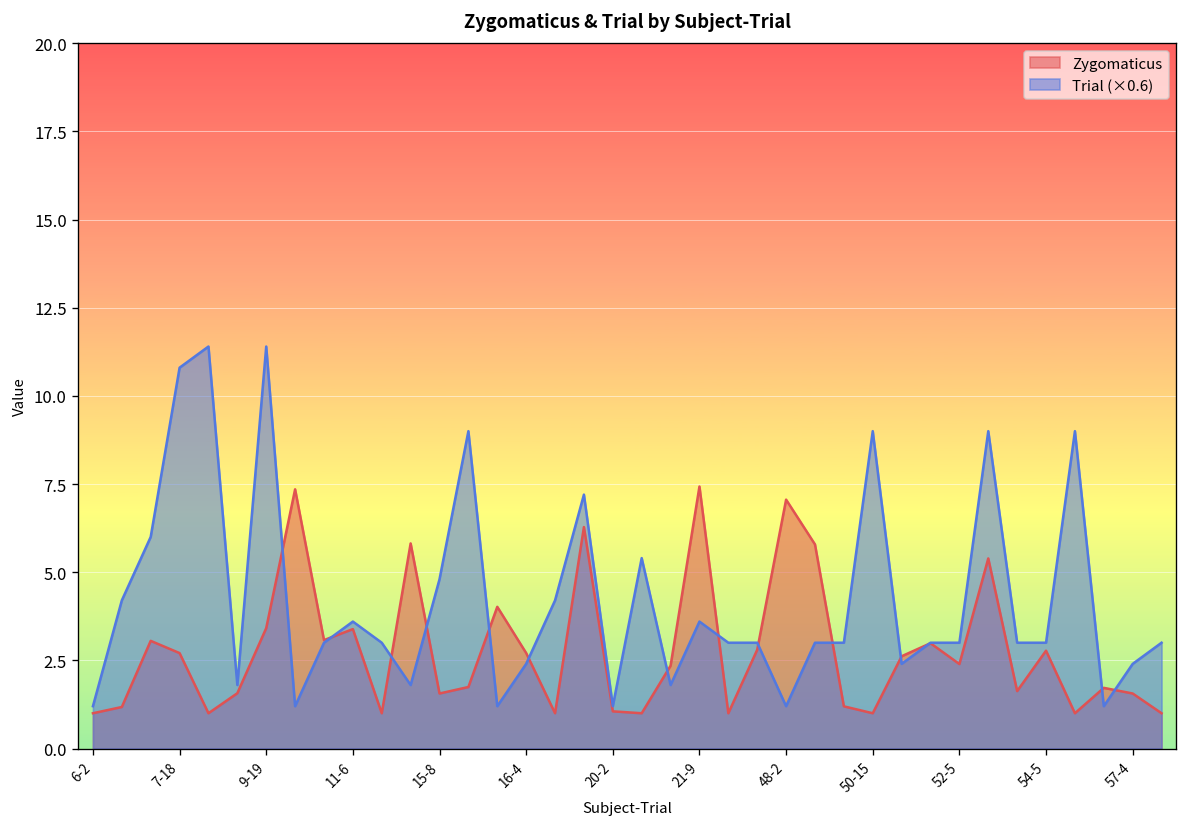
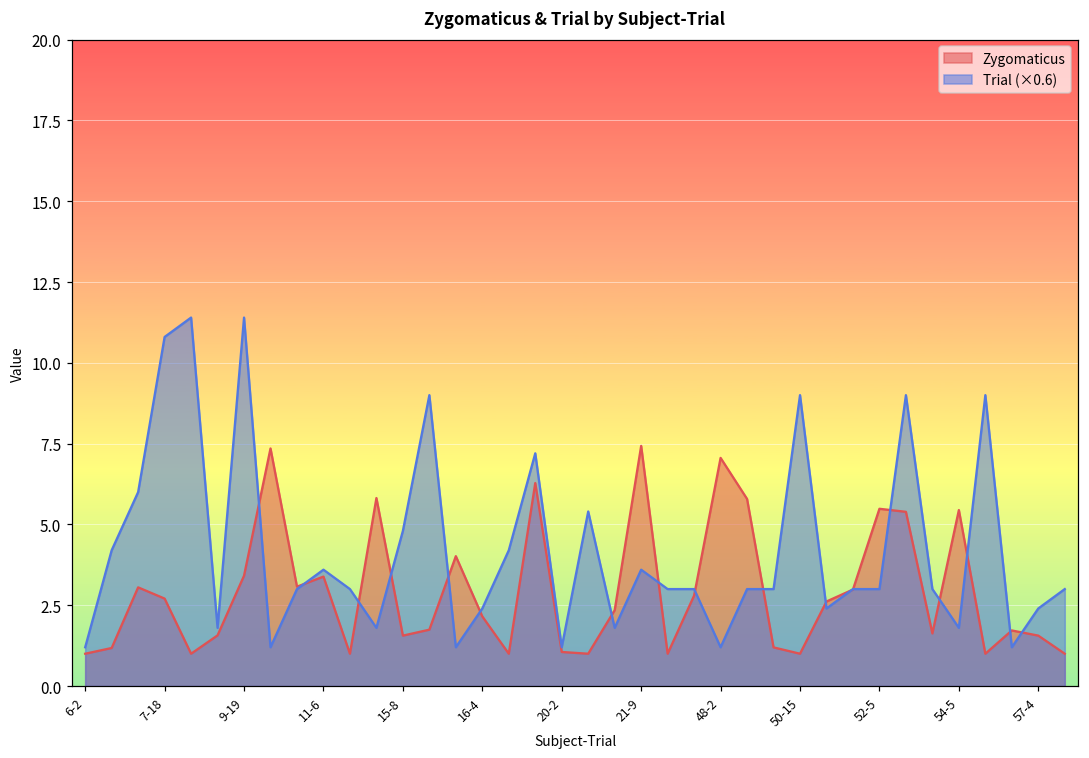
  {
    "Zygomaticus": {
      "6-2": 1.0,
      "7-18": 2.7,
      "9-19": 3.4,
      "11-6": 3.4,
      "15-8": 1.6,
-     "16-4": 2.7,
+     "16-4": 2.2,
      "20-2": 1.1,
      "21-9": 7.4,
      "48-2": 7.1,
      "50-15": 1.0,
-     "52-5": 2.4,
-     "54-5": 2.8,
+     "52-5": 5.5,
+     "54-5": 5.4,
      "57-4": 1.6
    },
    "Trial (×0.6)": {
      "6-2": 1.2,
      "7-18": 10.8,
      "9-19": 11.4,
      "11-6": 3.6,
      "15-8": 4.8,
      "16-4": 2.4,
      "20-2": 1.2,
      "21-9": 3.6,
      "48-2": 1.2,
      "50-15": 9.0,
      "52-5": 3.0,
-     "54-5": 3.0,
+     "54-5": 1.8,
      "57-4": 2.4
    }
  }
